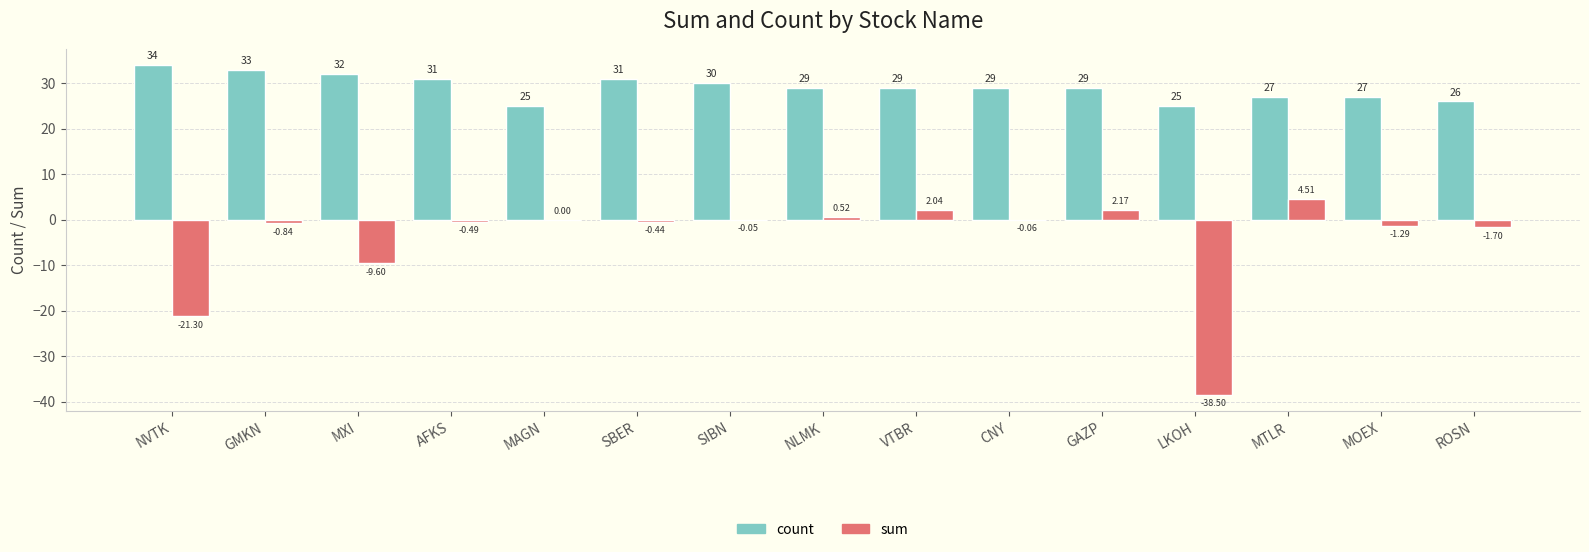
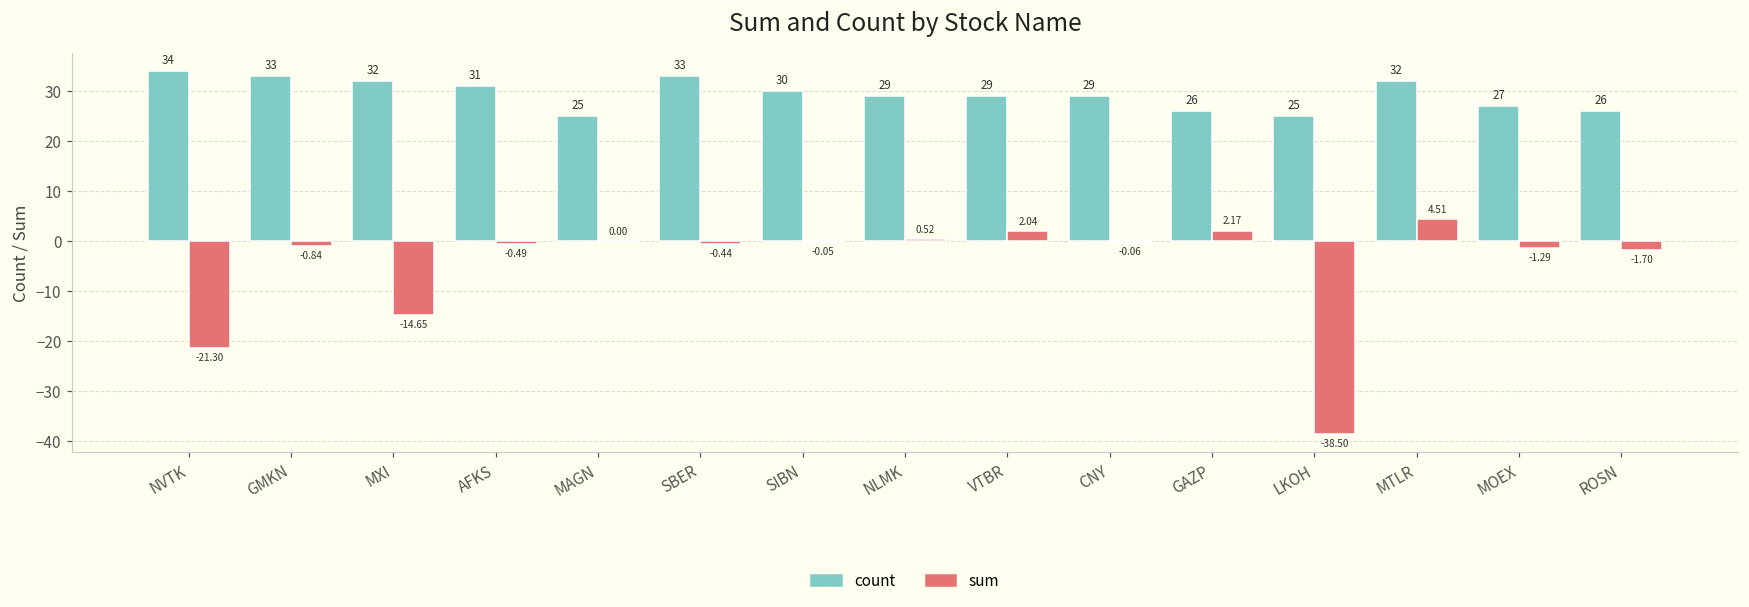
  {
    "count": {
      "NVTK": 34,
      "GMKN": 33,
      "MXI": 32,
      "AFKS": 31,
      "MAGN": 25,
-     "SBER": 31,
+     "SBER": 33,
      "SIBN": 30,
      "NLMK": 29,
      "VTBR": 29,
      "CNY": 29,
-     "GAZP": 29,
+     "GAZP": 26,
      "LKOH": 25,
-     "MTLR": 27,
+     "MTLR": 32,
      "MOEX": 27,
      "ROSN": 26
    },
    "sum": {
      "NVTK": -21.30,
      "GMKN": -0.84,
-     "MXI": -9.60,
+     "MXI": -14.65,
      "AFKS": -0.49,
      "MAGN": 0.00,
      "SBER": -0.44,
      "SIBN": -0.05,
      "NLMK": 0.52,
      "VTBR": 2.04,
      "CNY": -0.06,
      "GAZP": 2.17,
      "LKOH": -38.50,
      "MTLR": 4.51,
      "MOEX": -1.29,
      "ROSN": -1.70
    }
  }
